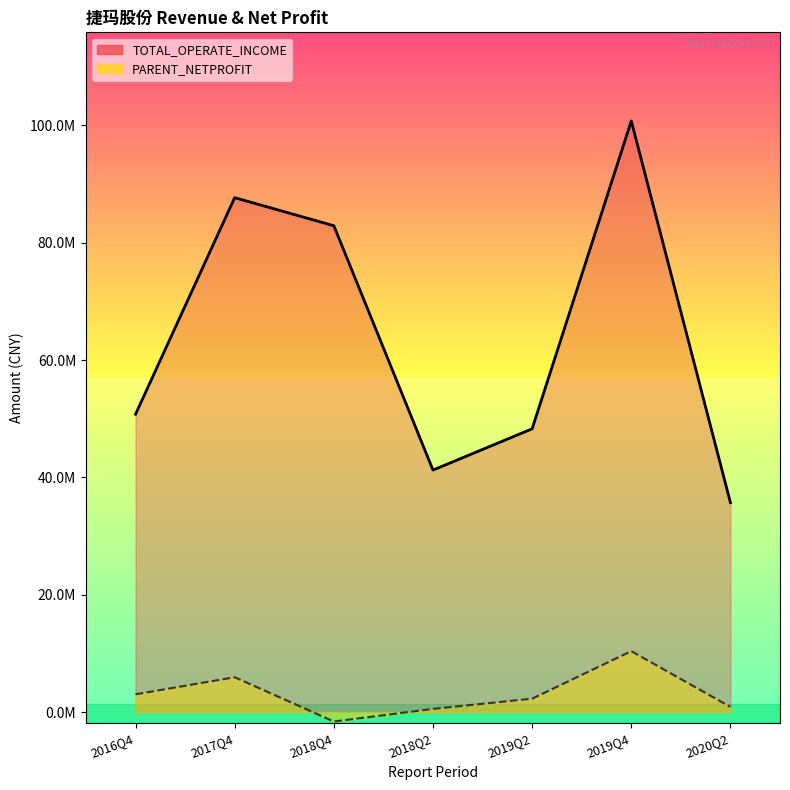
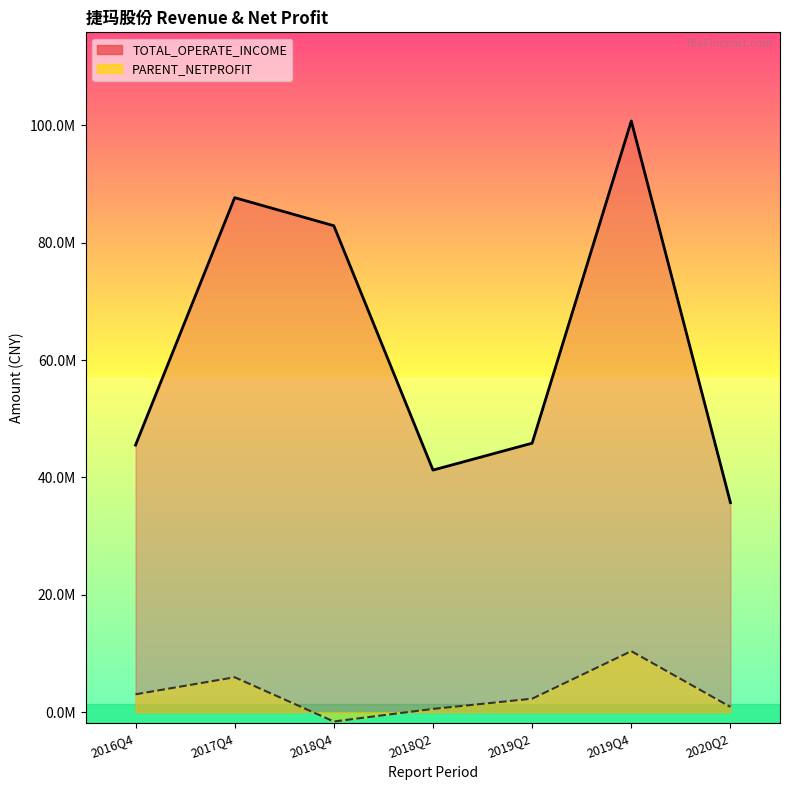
  {
    "TOTAL_OPERATE_INCOME": {
-     "2016Q4": 51000000,
+     "2016Q4": 46000000,
      "2017Q4": 88000000,
      "2018Q4": 83000000,
      "2018Q2": 41000000,
-     "2019Q2": 48000000,
+     "2019Q2": 46000000,
      "2019Q4": 101000000,
      "2020Q2": 36000000
    }
  }
